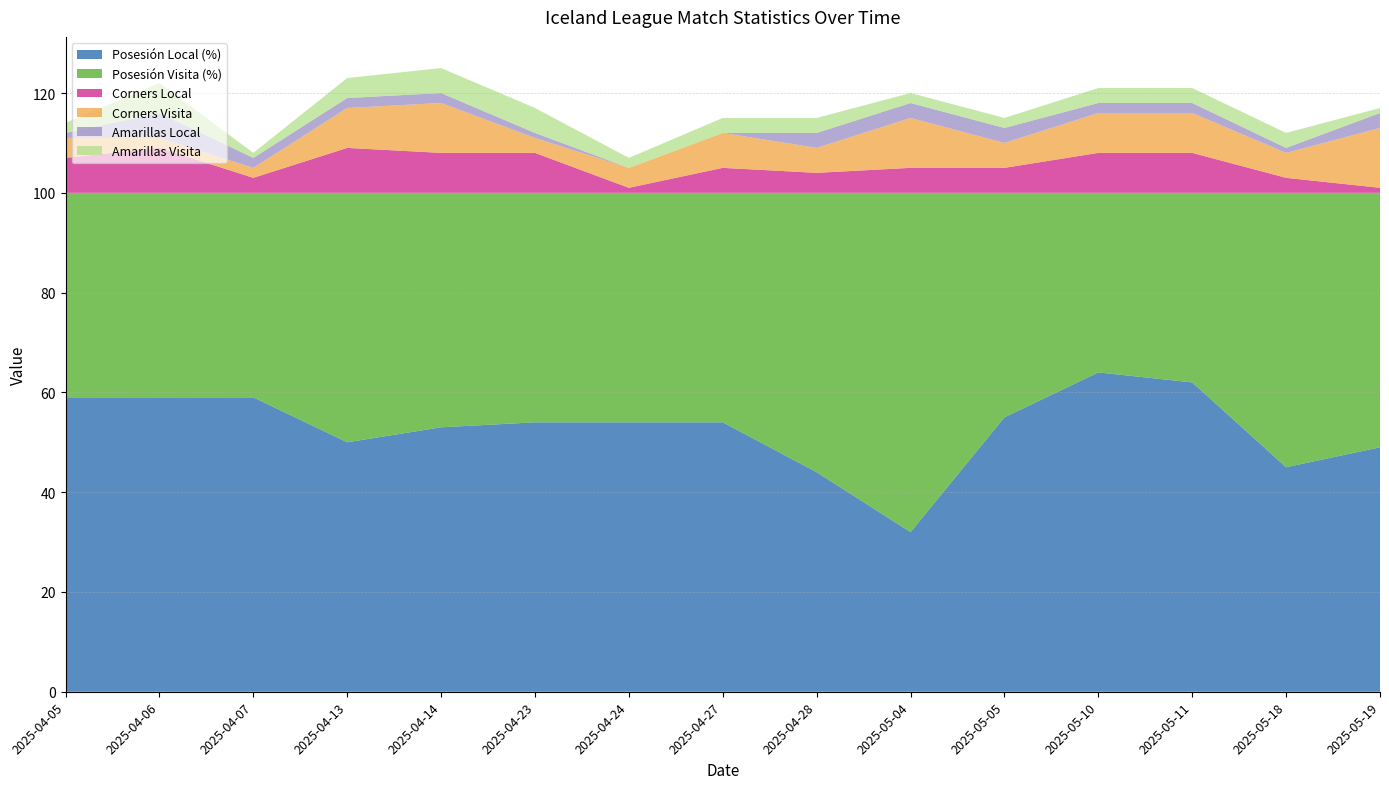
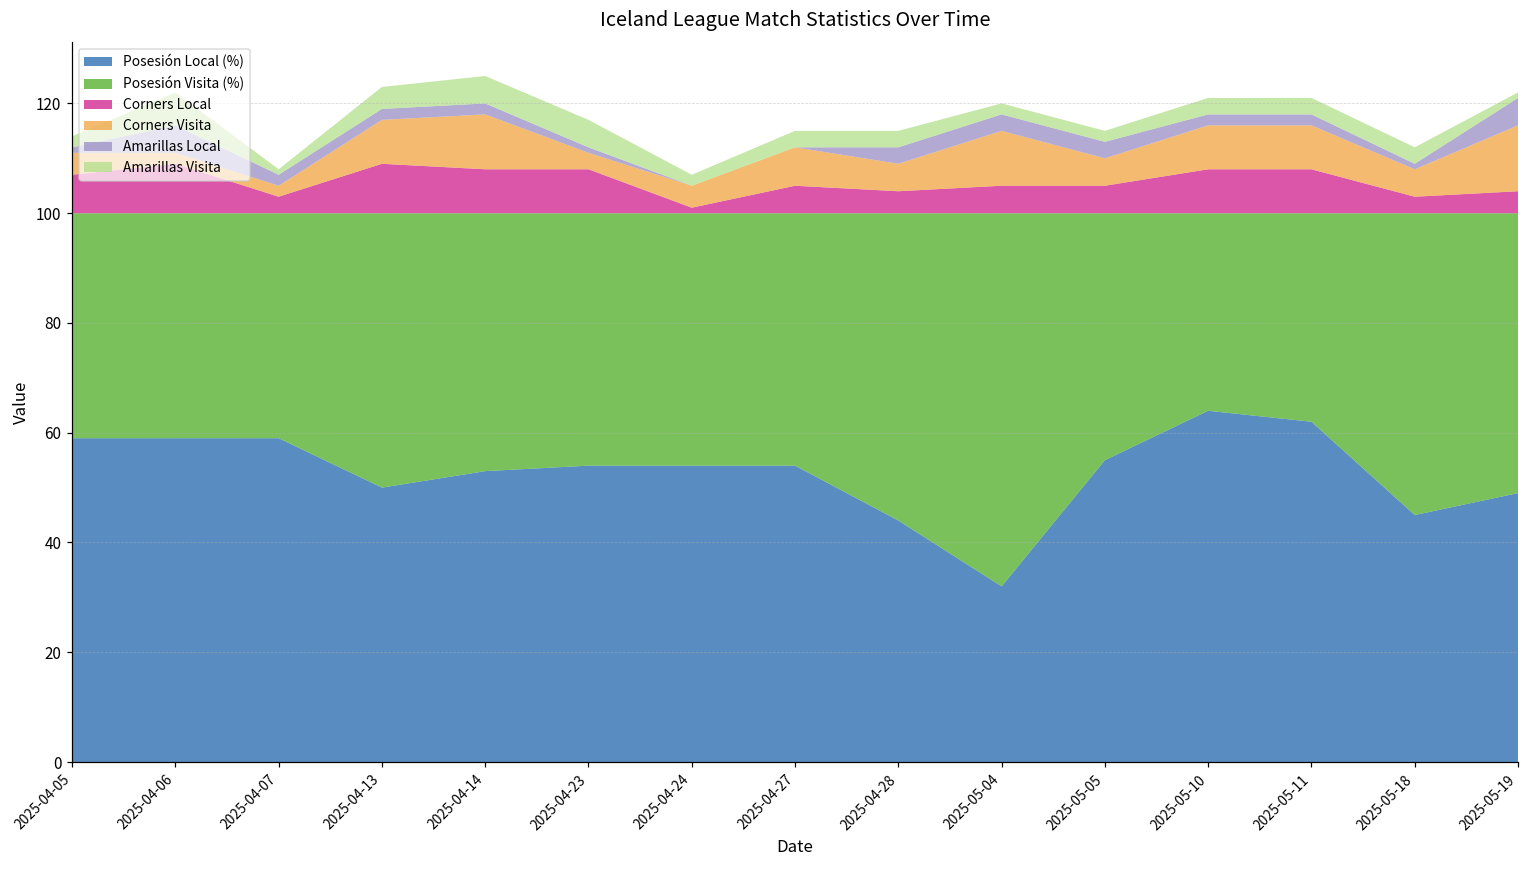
  {
    "Posesión Local (%)": {
      "2025-04-05": 59,
      "2025-04-06": 59,
      "2025-04-07": 59,
      "2025-04-13": 50,
      "2025-04-14": 53,
      "2025-04-23": 54,
      "2025-04-24": 54,
      "2025-04-27": 54,
      "2025-04-28": 44,
      "2025-05-04": 32,
      "2025-05-05": 55,
      "2025-05-10": 64,
      "2025-05-11": 62,
      "2025-05-18": 45,
      "2025-05-19": 49
    },
    "Posesión Visita (%)": {
      "2025-04-05": 41,
      "2025-04-06": 41,
      "2025-04-07": 41,
      "2025-04-13": 50,
      "2025-04-14": 47,
      "2025-04-23": 46,
      "2025-04-24": 46,
      "2025-04-27": 46,
      "2025-04-28": 56,
      "2025-05-04": 68,
      "2025-05-05": 45,
      "2025-05-10": 36,
      "2025-05-11": 38,
      "2025-05-18": 55,
      "2025-05-19": 51
    },
    "Corners Local": {
      "2025-04-05": 7,
      "2025-04-07": 3,
      "2025-04-13": 9,
      "2025-04-14": 8,
      "2025-04-23": 8,
      "2025-04-24": 1,
      "2025-04-27": 5,
      "2025-04-28": 4,
      "2025-05-04": 5,
      "2025-05-05": 5,
      "2025-05-10": 8,
      "2025-05-11": 8,
      "2025-05-18": 3,
-     "2025-05-19": 1
+     "2025-05-19": 4
    },
    "Corners Visita": {
      "2025-04-05": 4,
      "2025-04-07": 2,
      "2025-04-13": 8,
      "2025-04-14": 10,
      "2025-04-23": 3,
      "2025-04-28": 5,
      "2025-05-04": 10,
      "2025-05-05": 5,
      "2025-05-10": 8,
      "2025-05-11": 8,
      "2025-05-18": 5,
      "2025-05-19": 12
    },
    "Amarillas Local": {
      "2025-04-05": 1,
      "2025-04-07": 2,
      "2025-04-13": 2,
      "2025-04-14": 2,
      "2025-04-23": 1,
      "2025-04-28": 3,
      "2025-05-04": 3,
      "2025-05-05": 3,
      "2025-05-10": 2,
      "2025-05-11": 2,
      "2025-05-18": 1,
-     "2025-05-19": 3
+     "2025-05-19": 5
    },
    "Amarillas Visita": {
      "2025-04-05": 2,
      "2025-04-07": 1,
      "2025-04-13": 4,
      "2025-04-14": 5,
      "2025-04-23": 5,
      "2025-04-24": 2,
      "2025-04-27": 3,
      "2025-04-28": 3,
      "2025-05-04": 2,
      "2025-05-05": 2,
      "2025-05-10": 3,
      "2025-05-11": 3,
      "2025-05-18": 3,
      "2025-05-19": 1
    }
  }
